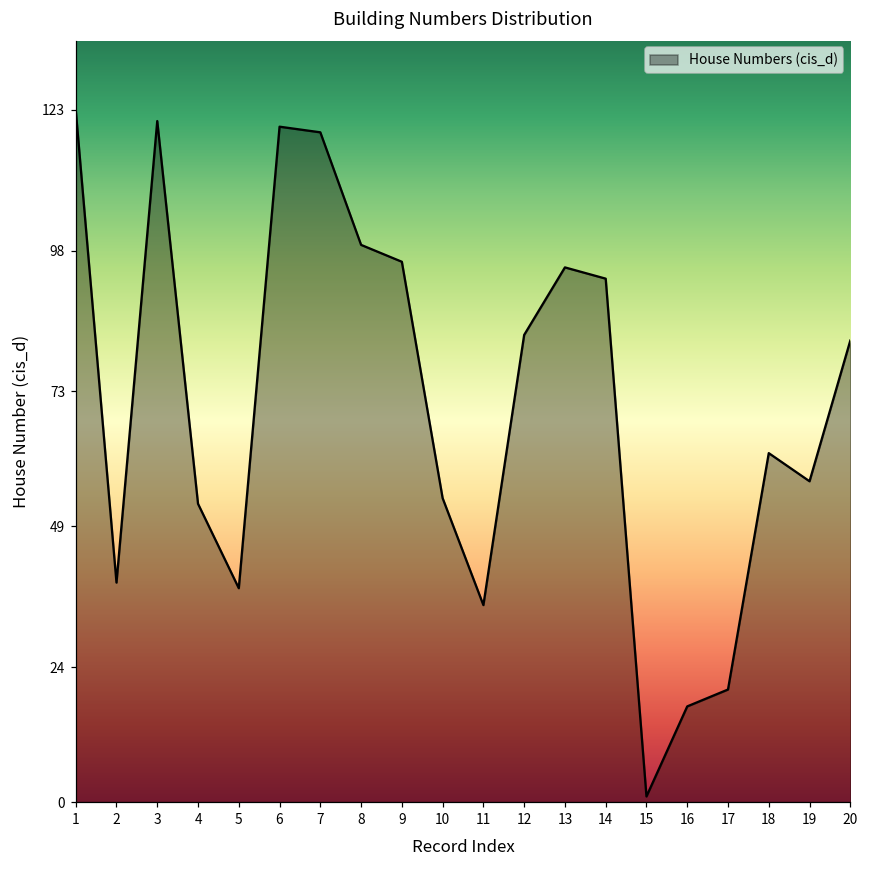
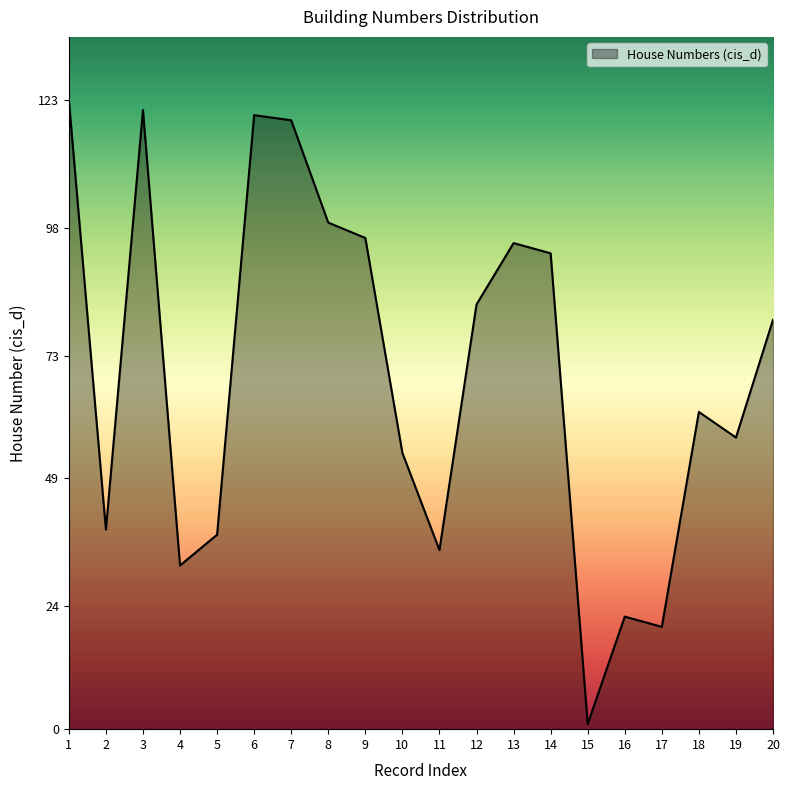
  {
    "1": 123,
    "2": 39,
    "3": 121,
-   "4": 53,
+   "4": 32,
    "5": 38,
    "6": 120,
    "7": 119,
    "8": 99,
    "9": 96,
    "10": 54,
    "11": 35,
    "12": 83,
    "13": 95,
    "14": 93,
    "15": 1,
-   "16": 17,
+   "16": 22,
    "17": 20,
    "18": 62,
    "19": 57,
-   "20": 82
+   "20": 80
  }
